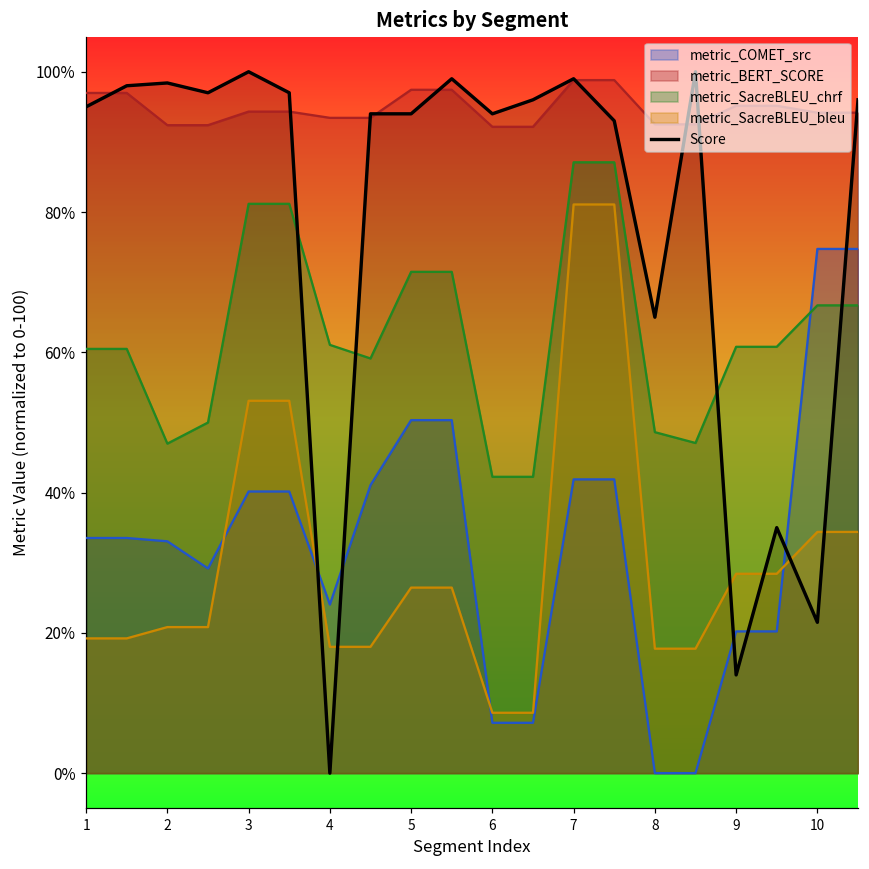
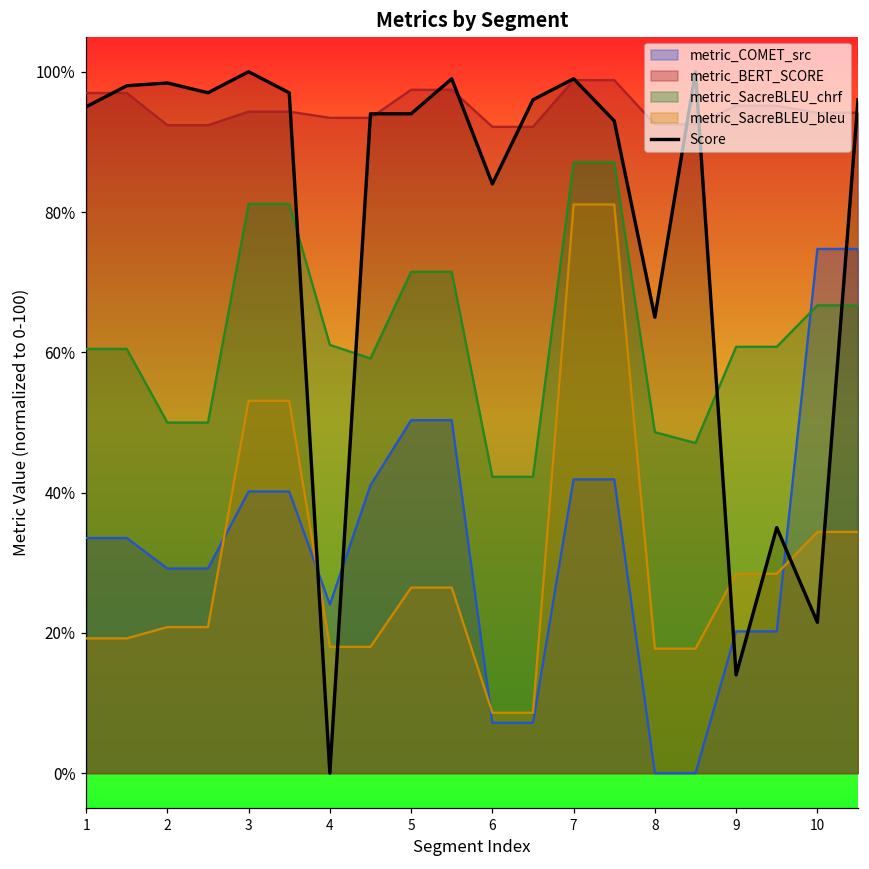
  {
    "metric_COMET_src": {
-     "2": "33%",
+     "2": "29%",
      "4": "24%",
      "6": "7%",
      "8": "0%",
      "10": "75%"
    },
    "metric_SacreBLEU_chrf": {
-     "2": "47%",
+     "2": "50%",
      "4": "61%",
      "6": "42%",
      "8": "49%",
      "10": "67%"
    },
    "Score": {
      "2": "98%",
      "4": "0%",
-     "6": "94%",
+     "6": "84%",
      "8": "65%",
      "10": "22%"
    }
  }
